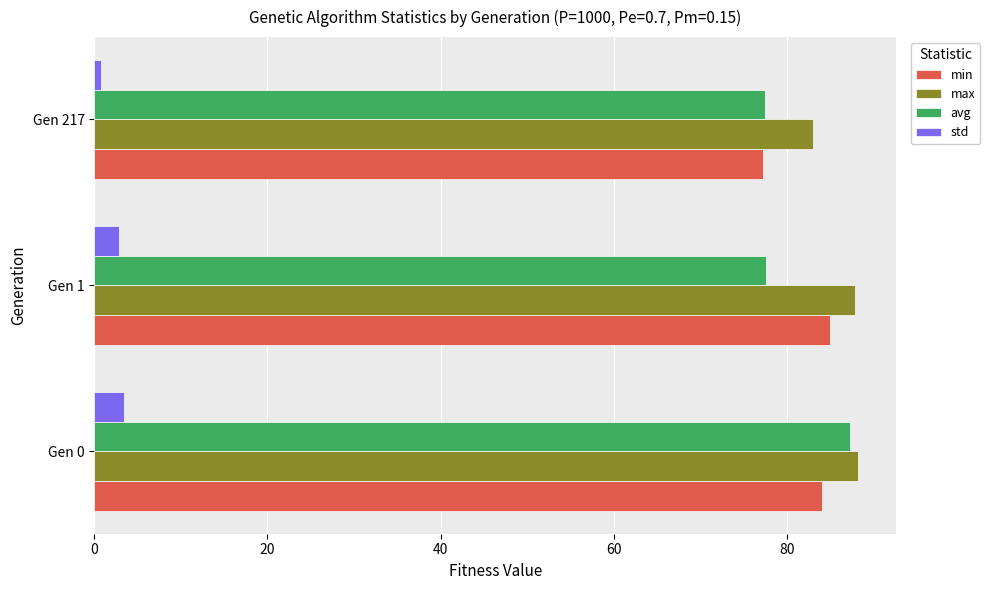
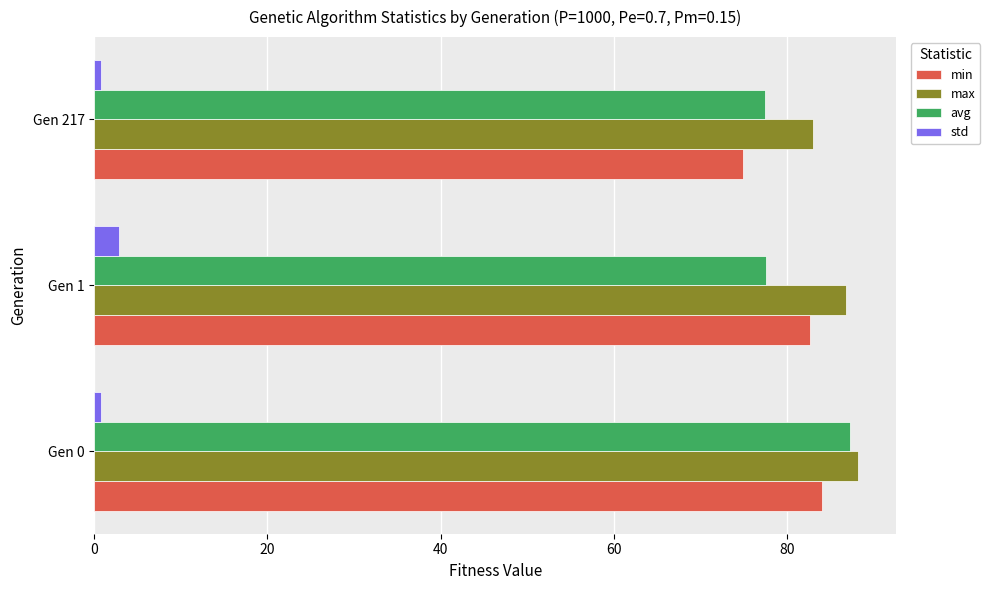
  {
    "min": {
-     "Gen 217": 77,
-     "Gen 1": 85,
+     "Gen 217": 75,
+     "Gen 1": 83,
      "Gen 0": 84
    },
    "max": {
      "Gen 217": 83,
-     "Gen 1": 88,
+     "Gen 1": 87,
      "Gen 0": 88
    },
    "avg": {
      "Gen 217": 77,
      "Gen 1": 78,
      "Gen 0": 87
    },
    "std": {
      "Gen 217": 1,
      "Gen 1": 3,
-     "Gen 0": 3
+     "Gen 0": 1
    }
  }
